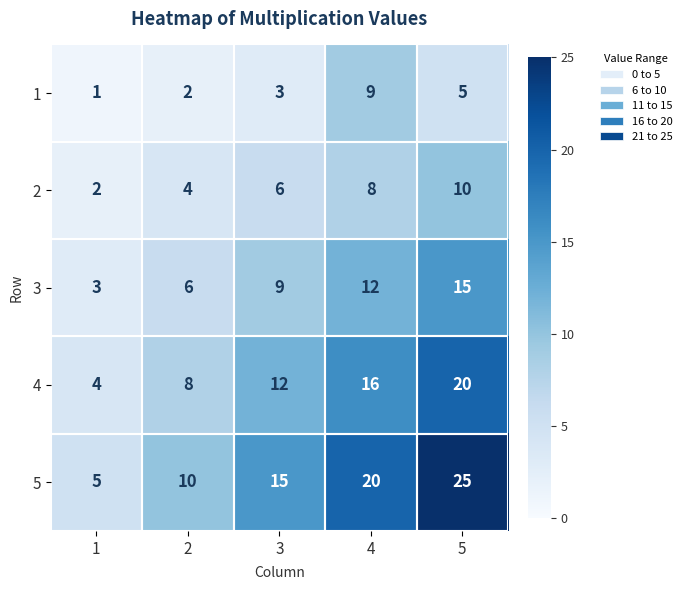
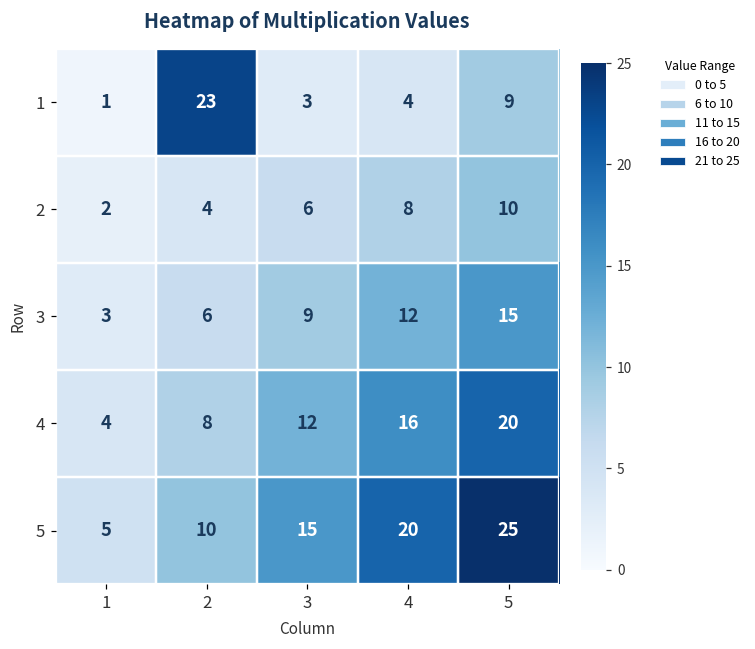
  {
    "1": {
      "1": 1,
-     "2": 2,
+     "2": 23,
      "3": 3,
-     "4": 9,
-     "5": 5
+     "4": 4,
+     "5": 9
    },
    "2": {
      "1": 2,
      "2": 4,
      "3": 6,
      "4": 8,
      "5": 10
    },
    "3": {
      "1": 3,
      "2": 6,
      "3": 9,
      "4": 12,
      "5": 15
    },
    "4": {
      "1": 4,
      "2": 8,
      "3": 12,
      "4": 16,
      "5": 20
    },
    "5": {
      "1": 5,
      "2": 10,
      "3": 15,
      "4": 20,
      "5": 25
    }
  }
